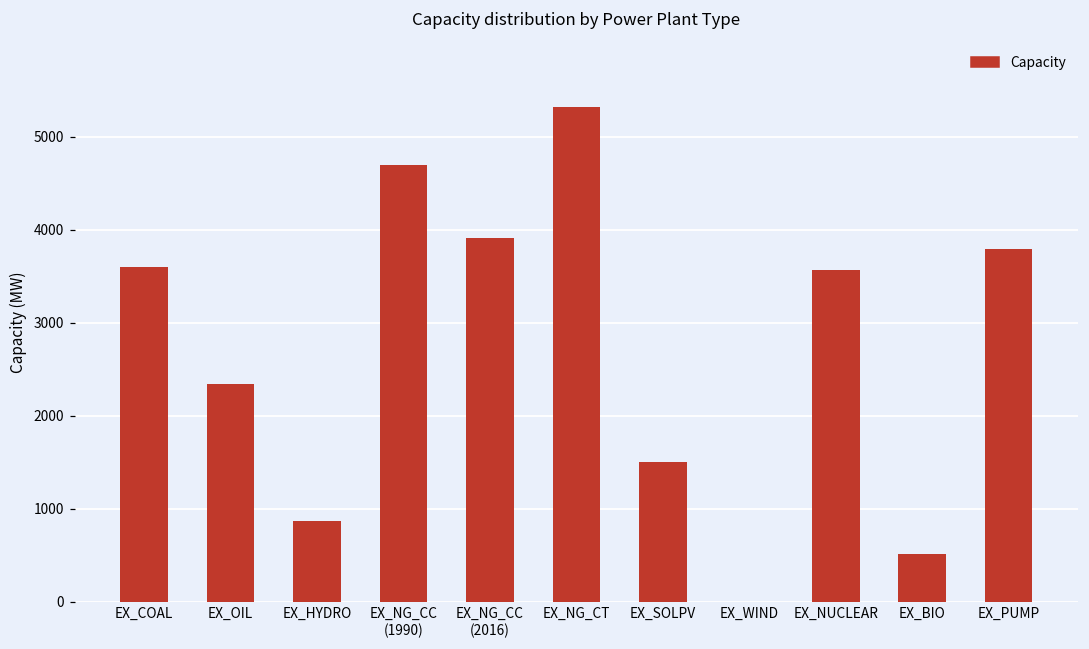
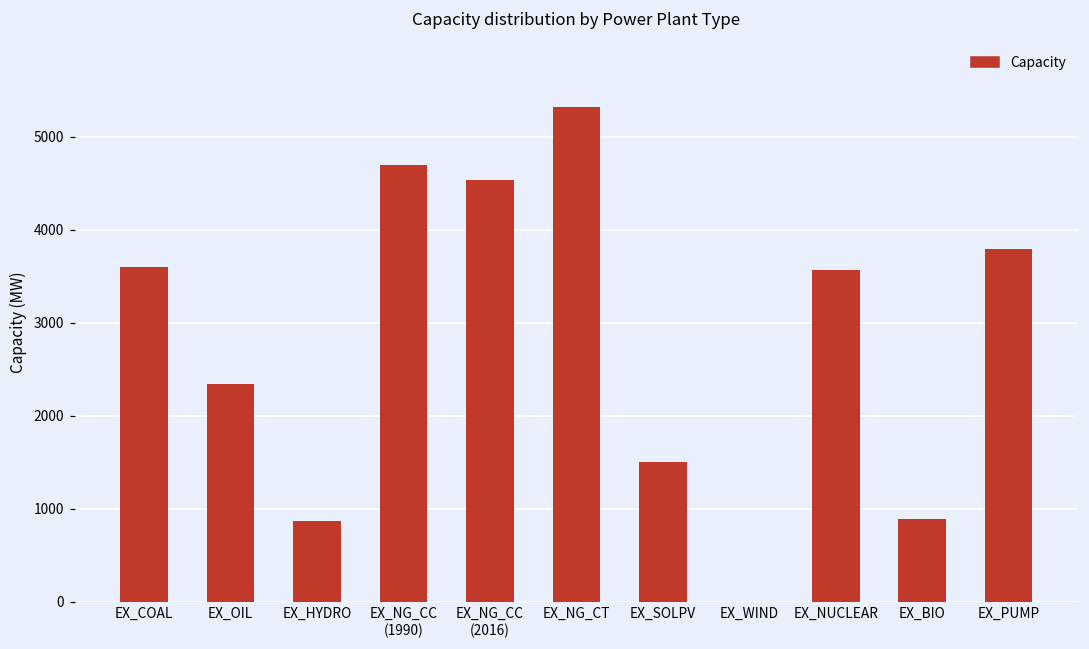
  {
    "EX_COAL": 3600,
    "EX_OIL": 2300,
    "EX_HYDRO": 900,
    "EX_NG_CC (1990)": 4700,
-   "EX_NG_CC (2016)": 3900,
+   "EX_NG_CC (2016)": 4500,
    "EX_NG_CT": 5300,
    "EX_SOLPV": 1500,
    "EX_NUCLEAR": 3600,
-   "EX_BIO": 500,
+   "EX_BIO": 900,
    "EX_PUMP": 3800
  }
